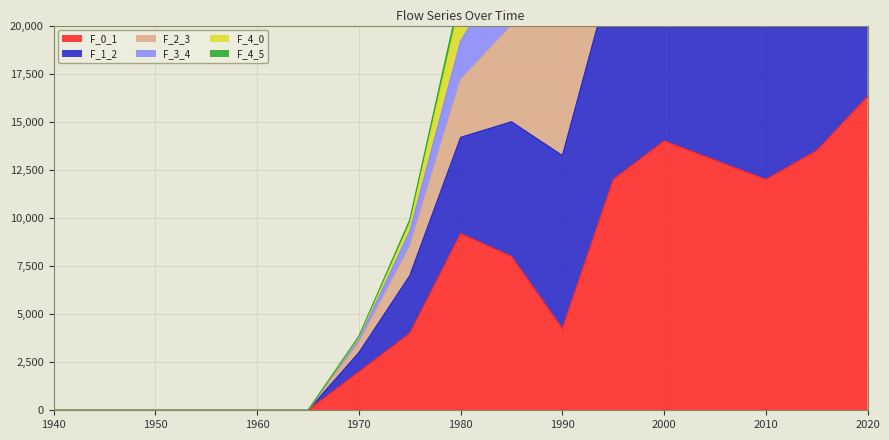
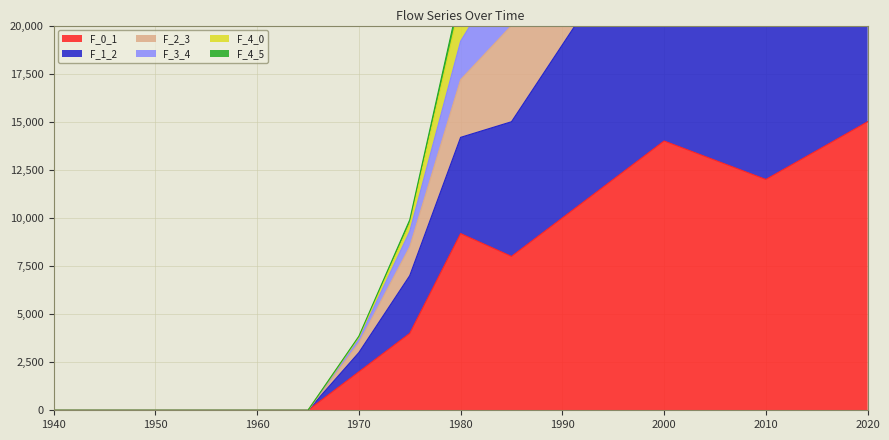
  {
    "F_0_1": {
      "1970": "2,000",
      "1980": "9,200",
-     "1990": "4,200",
+     "1990": "10,000",
      "2000": "14,000",
      "2010": "12,000",
-     "2020": "16,300"
+     "2020": "15,000"
    },
    "F_1_2": {
      "1970": "1,000",
      "1980": "5,000",
      "1990": "9,000"
    },
    "F_2_3": {
      "1970": "500",
      "1980": "3,000"
    },
    "F_3_4": {
      "1980": "2,000"
    }
  }
